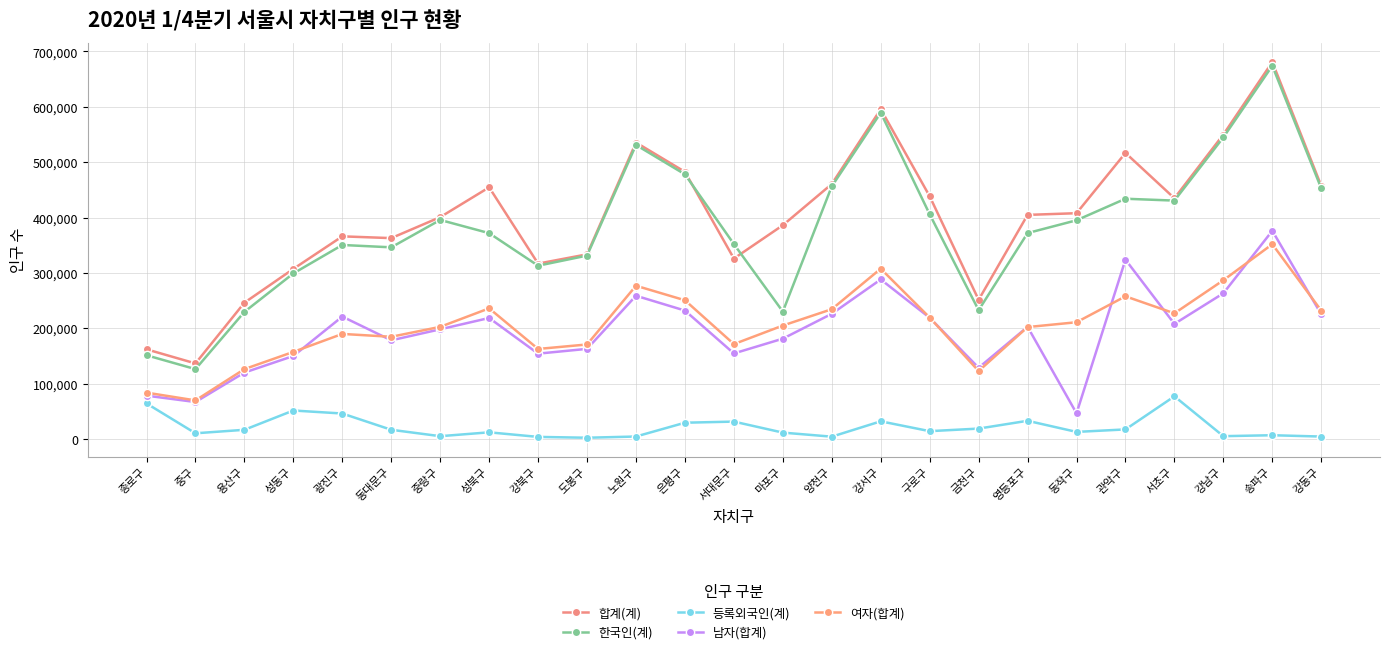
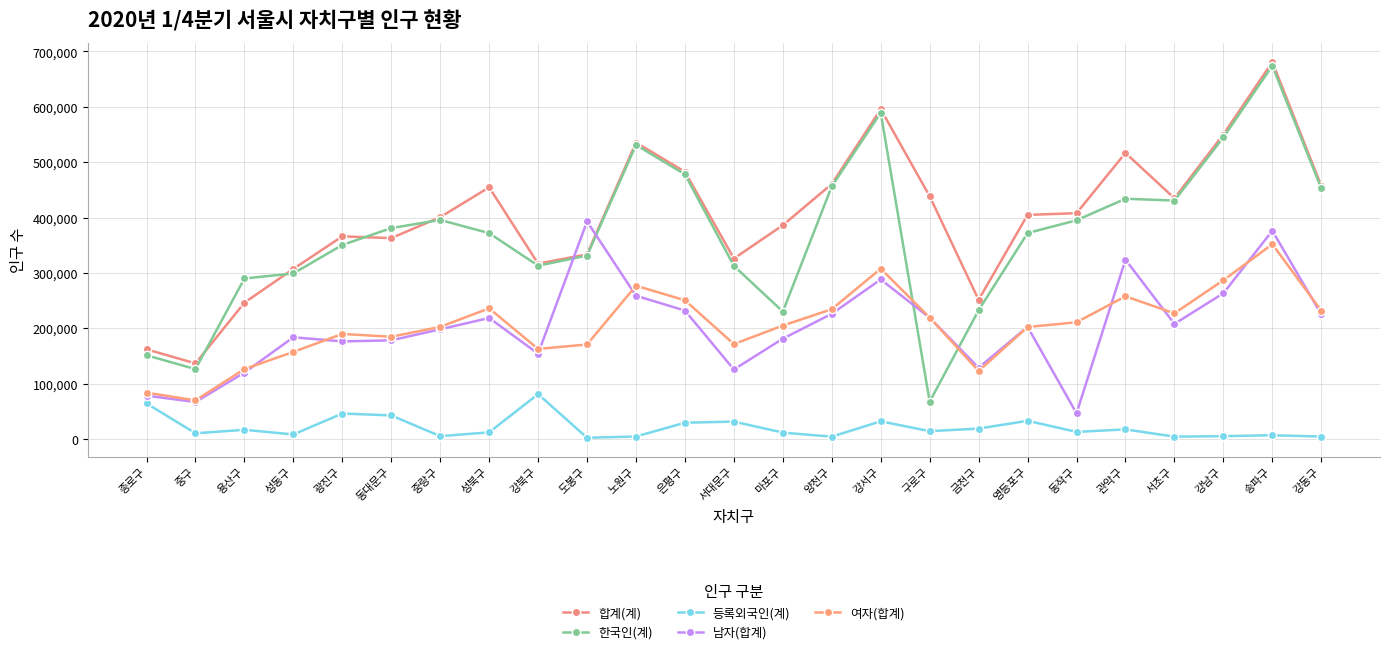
  {
    "한국인(계)": {
      "종로구": "150,000",
      "중구": "130,000",
-     "용산구": "230,000",
+     "용산구": "290,000",
      "성동구": "300,000",
      "광진구": "350,000",
-     "동대문구": "350,000",
+     "동대문구": "380,000",
      "중랑구": "400,000",
      "성북구": "370,000",
-     "서대문구": "350,000",
+     "서대문구": "310,000",
      "마포구": "230,000",
      "강서구": "590,000",
-     "구로구": "410,000",
+     "구로구": "70,000",
      "금천구": "230,000",
      "영등포구": "370,000",
      "동작구": "400,000",
      "관악구": "430,000",
      "강남구": "540,000",
      "송파구": "670,000"
    },
    "등록외국인(계)": {
      "종로구": "60,000",
      "중구": "10,000",
      "용산구": "20,000",
-     "성동구": "50,000",
+     "성동구": "10,000",
      "광진구": "50,000",
-     "동대문구": "20,000",
+     "동대문구": "40,000",
      "중랑구": "10,000",
      "성북구": "10,000",
-     "강북구": "0",
+     "강북구": "80,000",
      "도봉구": "0",
      "노원구": "0",
      "은평구": "30,000",
      "서대문구": "30,000",
      "마포구": "10,000",
      "양천구": "0",
      "강서구": "30,000",
      "구로구": "10,000",
      "금천구": "20,000",
      "영등포구": "30,000",
      "동작구": "10,000",
      "관악구": "20,000",
-     "서초구": "80,000",
+     "서초구": "0",
      "강남구": "10,000",
      "송파구": "10,000",
      "강동구": "0"
    },
    "남자(합계)": {
      "종로구": "80,000",
      "용산구": "120,000",
-     "성동구": "150,000",
-     "광진구": "220,000",
+     "성동구": "180,000",
+     "광진구": "180,000",
      "동대문구": "180,000",
      "성북구": "220,000",
      "강북구": "150,000",
-     "도봉구": "160,000",
+     "도봉구": "390,000",
      "노원구": "260,000",
      "은평구": "230,000",
-     "서대문구": "150,000",
+     "서대문구": "130,000",
      "마포구": "180,000",
      "양천구": "230,000",
      "강서구": "290,000",
      "금천구": "130,000",
      "동작구": "50,000",
      "관악구": "320,000",
      "서초구": "210,000",
      "강남구": "260,000",
      "송파구": "380,000",
      "강동구": "230,000"
    }
  }
